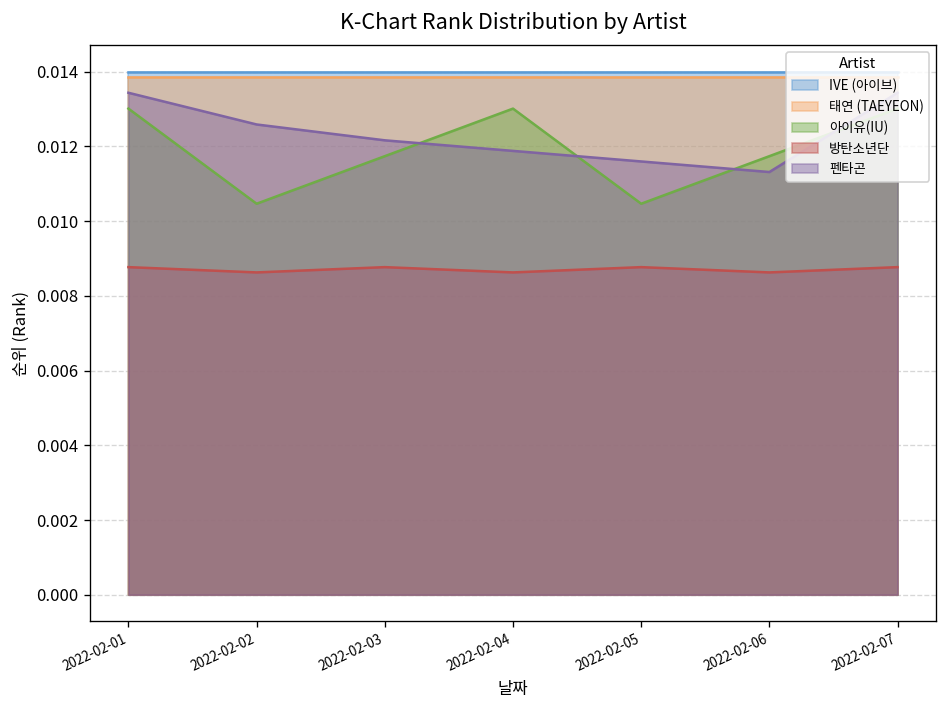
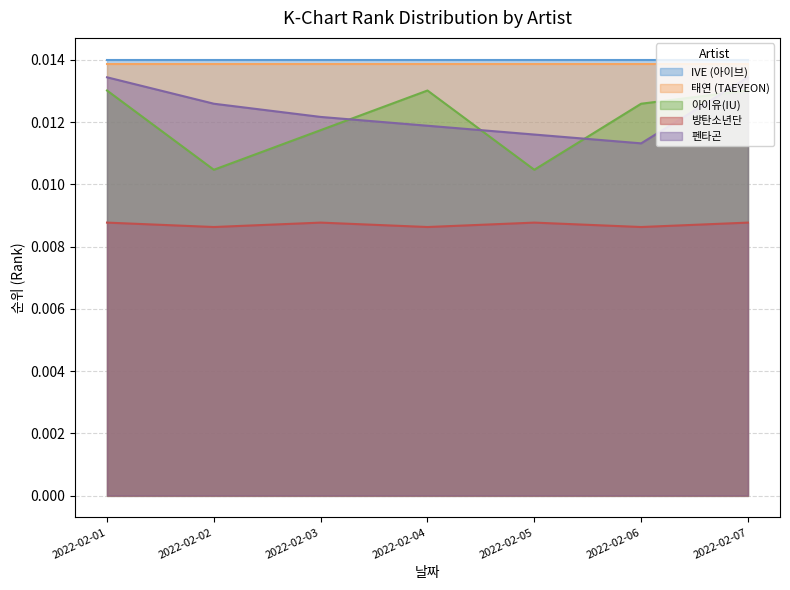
  {
    "태연 (TAEYEON)": {
      "2022-02-01": 0.0139,
      "2022-02-02": 0.0139,
      "2022-02-03": 0.0139,
      "2022-02-04": 0.0139,
      "2022-02-05": 0.0139,
      "2022-02-06": 0.0139
    },
    "아이유(IU)": {
      "2022-02-01": 0.0130,
      "2022-02-02": 0.0105,
      "2022-02-03": 0.0117,
      "2022-02-04": 0.0130,
      "2022-02-05": 0.0105,
-     "2022-02-06": 0.0117
+     "2022-02-06": 0.0126
    },
    "방탄소년단": {
      "2022-02-01": 0.0088,
      "2022-02-02": 0.0086,
      "2022-02-03": 0.0088,
      "2022-02-04": 0.0086,
      "2022-02-05": 0.0088,
      "2022-02-06": 0.0086,
      "2022-02-07": 0.0088
    }
  }
